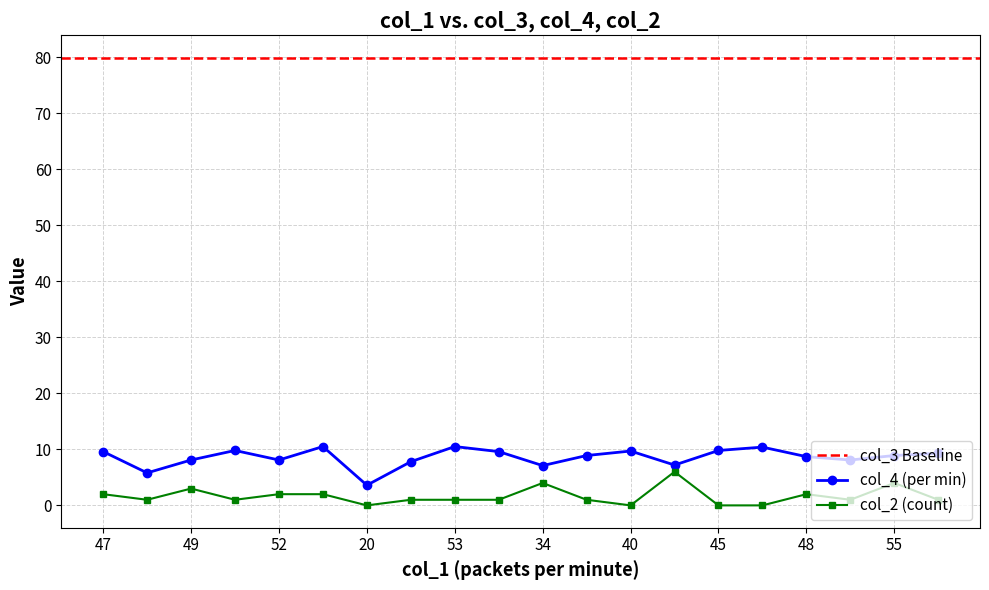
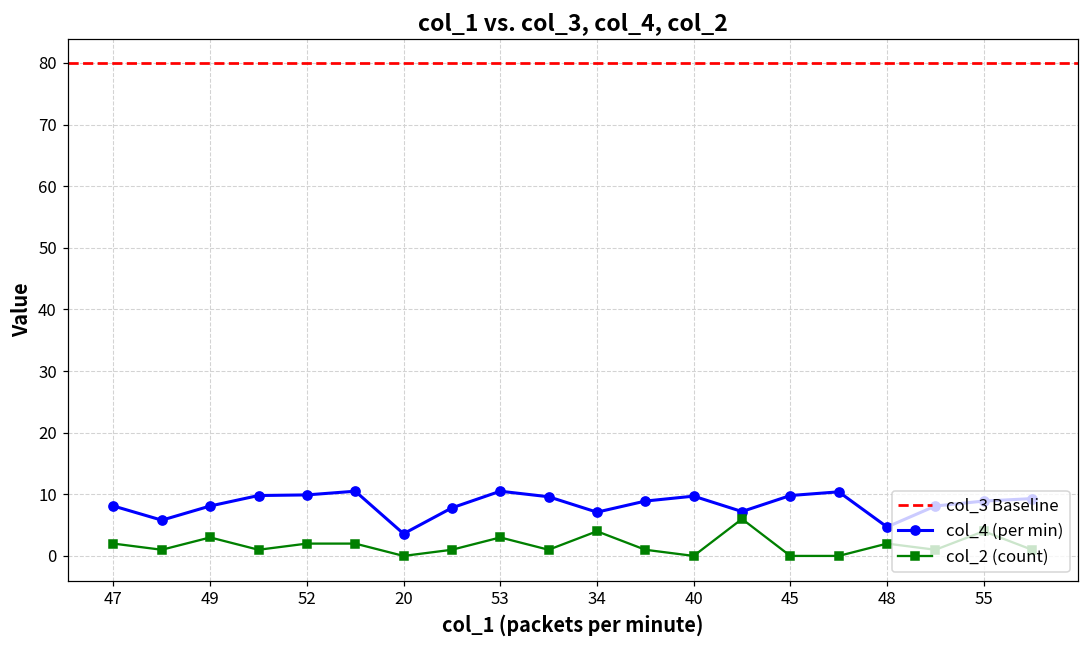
  {
    "col_4 (per min)": {
-     "47": 10,
+     "47": 8,
      "49": 8,
-     "52": 8,
+     "52": 10,
      "20": 4,
      "53": 11,
      "34": 7,
      "40": 10,
      "45": 10,
-     "48": 9
+     "48": 5
    },
    "col_2 (count)": {
      "47": 2,
      "49": 3,
      "52": 2,
      "20": 0,
-     "53": 1,
+     "53": 3,
      "34": 4,
      "40": 0,
      "45": 0,
      "48": 2
    }
  }
